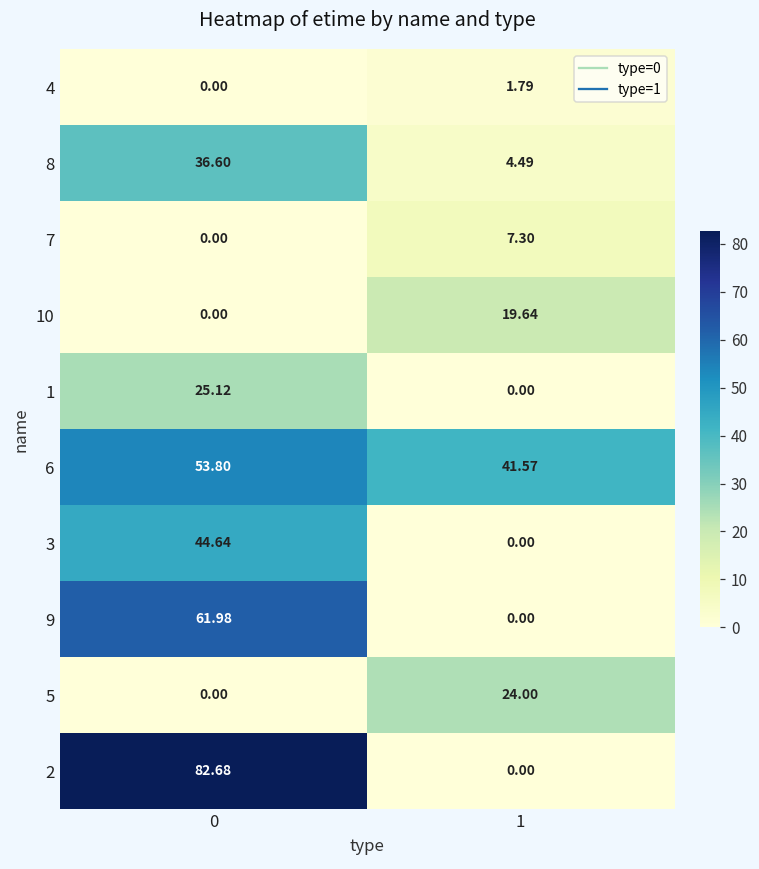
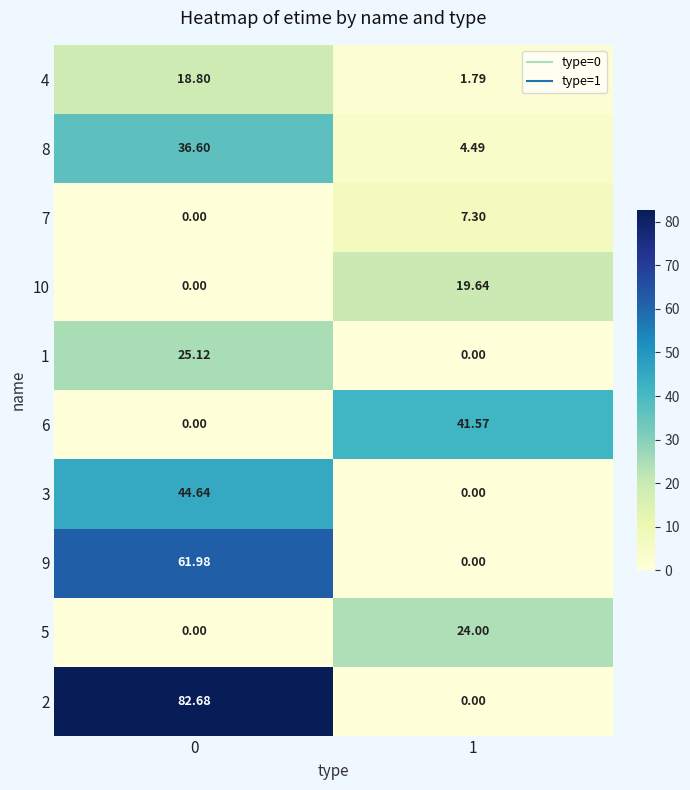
  {
    "4": {
-     "0": 0.00,
+     "0": 18.80,
      "1": 1.79
    },
    "8": {
      "0": 36.60,
      "1": 4.49
    },
    "7": {
      "0": 0.00,
      "1": 7.30
    },
    "10": {
      "0": 0.00,
      "1": 19.64
    },
    "1": {
      "0": 25.12,
      "1": 0.00
    },
    "6": {
-     "0": 53.80,
+     "0": 0.00,
      "1": 41.57
    },
    "3": {
      "0": 44.64,
      "1": 0.00
    },
    "9": {
      "0": 61.98,
      "1": 0.00
    },
    "5": {
      "0": 0.00,
      "1": 24.00
    },
    "2": {
      "0": 82.68,
      "1": 0.00
    }
  }
